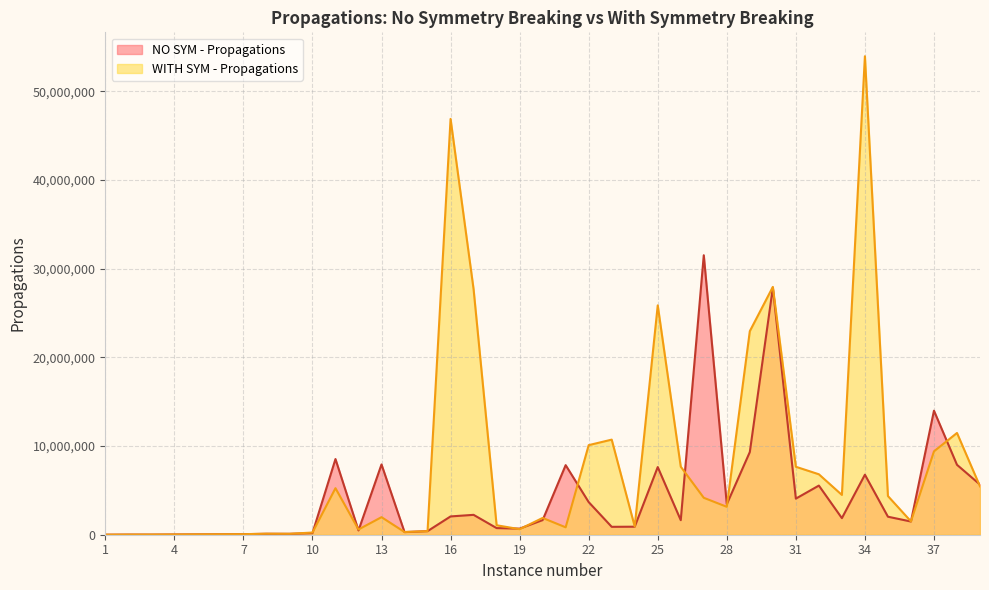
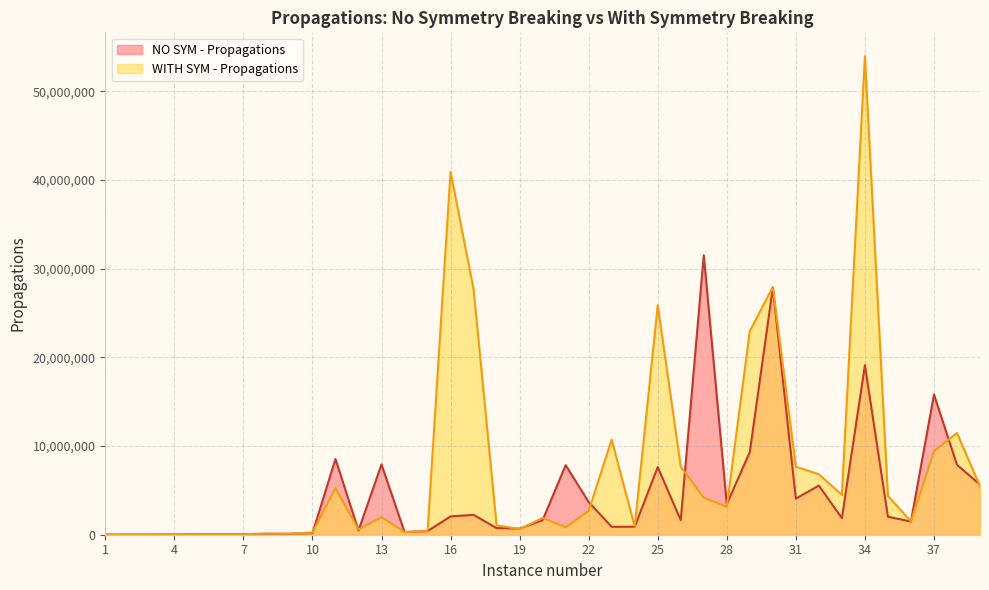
  {
    "NO SYM - Propagations": {
      "13": "8,000,000",
      "16": "2,000,000",
      "22": "4,000,000",
      "25": "8,000,000",
      "28": "3,000,000",
      "31": "4,000,000",
-     "34": "7,000,000",
-     "37": "14,000,000"
+     "34": "19,000,000",
+     "37": "16,000,000"
    },
    "WITH SYM - Propagations": {
      "13": "2,000,000",
-     "16": "47,000,000",
-     "22": "10,000,000",
+     "16": "41,000,000",
+     "22": "3,000,000",
      "25": "26,000,000",
      "28": "3,000,000",
      "31": "8,000,000",
      "34": "54,000,000",
      "37": "9,000,000"
    }
  }
